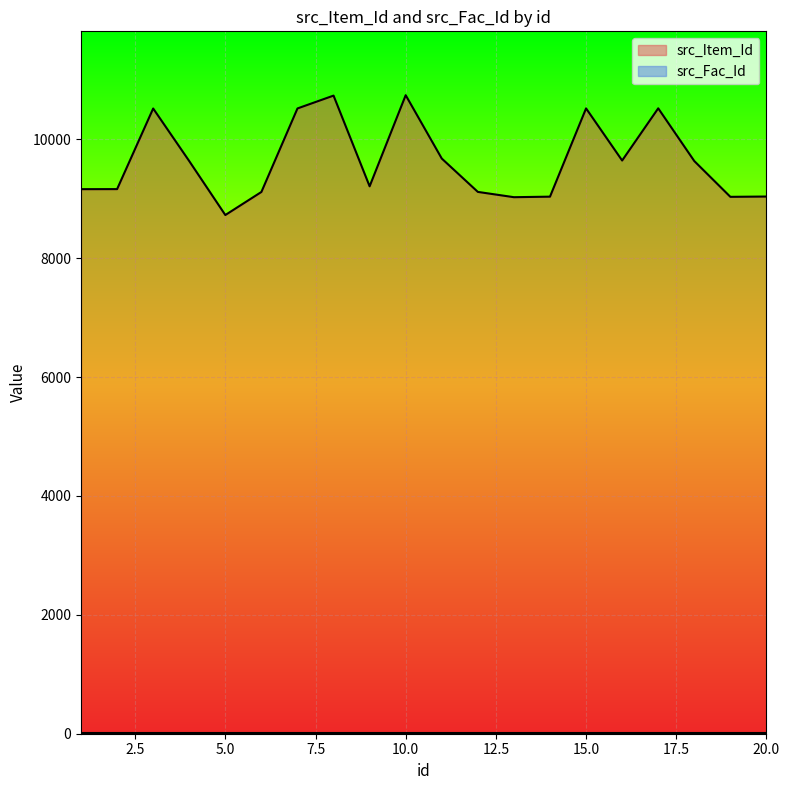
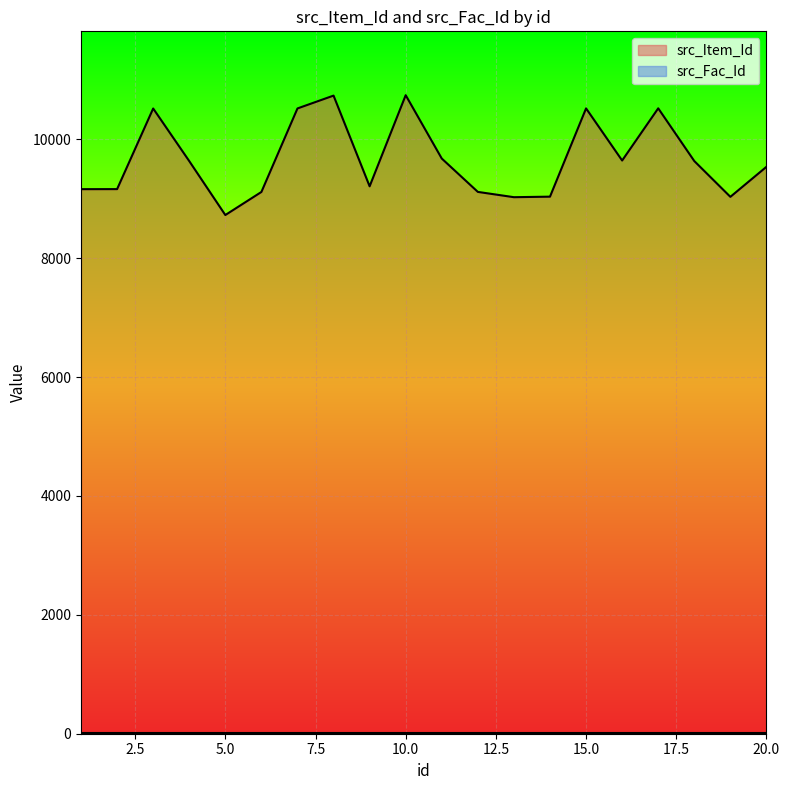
  {
    "src_Item_Id": {
      "5.0": 8700,
      "10.0": 10700,
      "15.0": 10500,
-     "20.0": 9000
+     "20.0": 9500
    },
    "src_Fac_Id": {
      "5.0": 0,
      "10.0": 0,
      "15.0": 0,
      "20.0": 0
    }
  }
